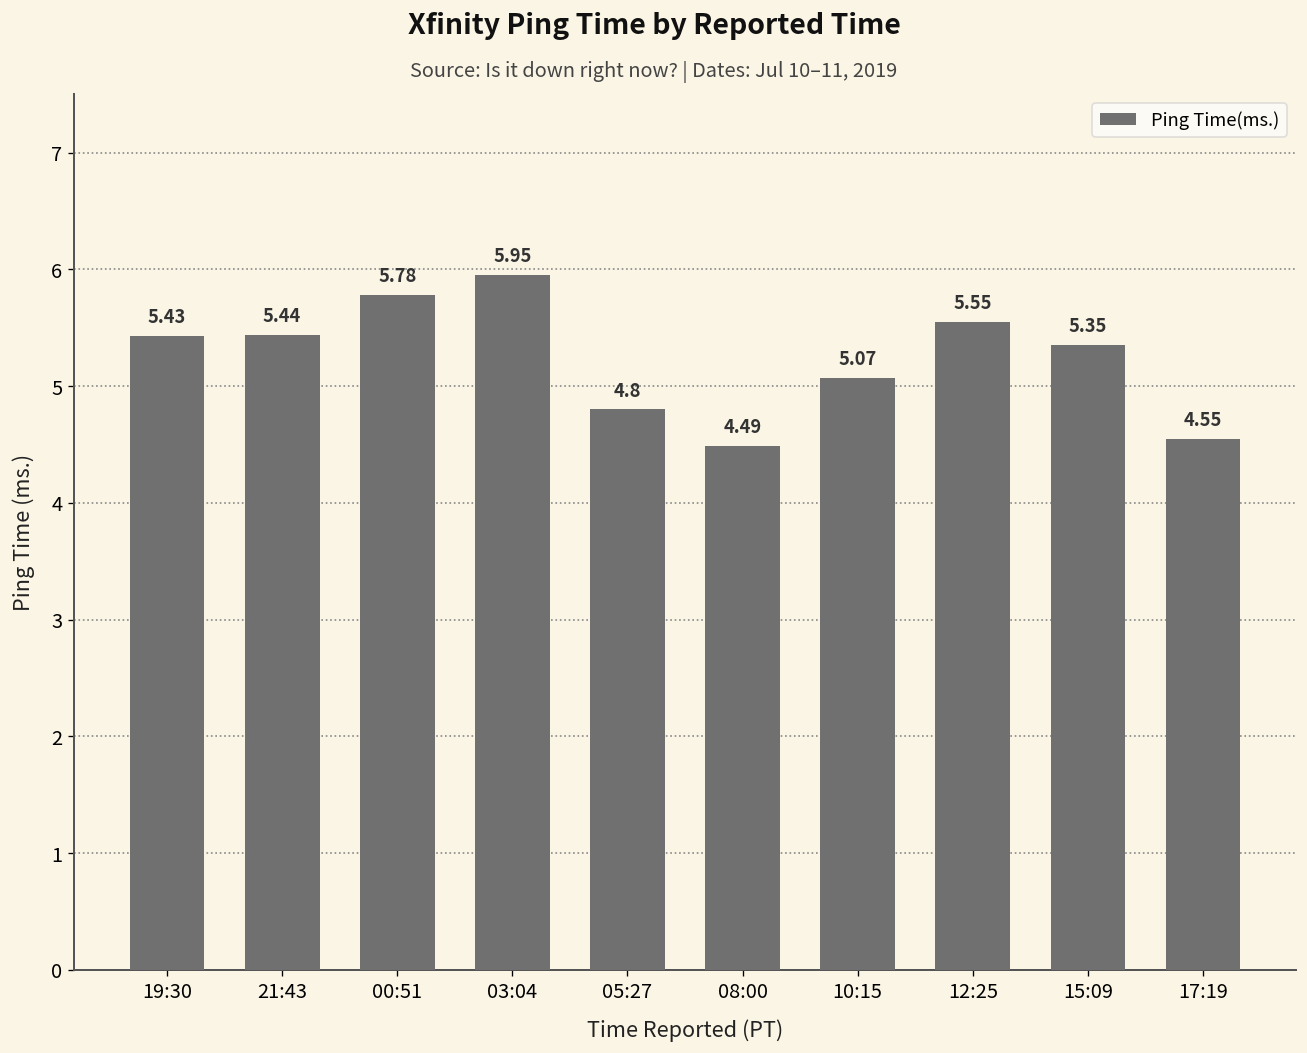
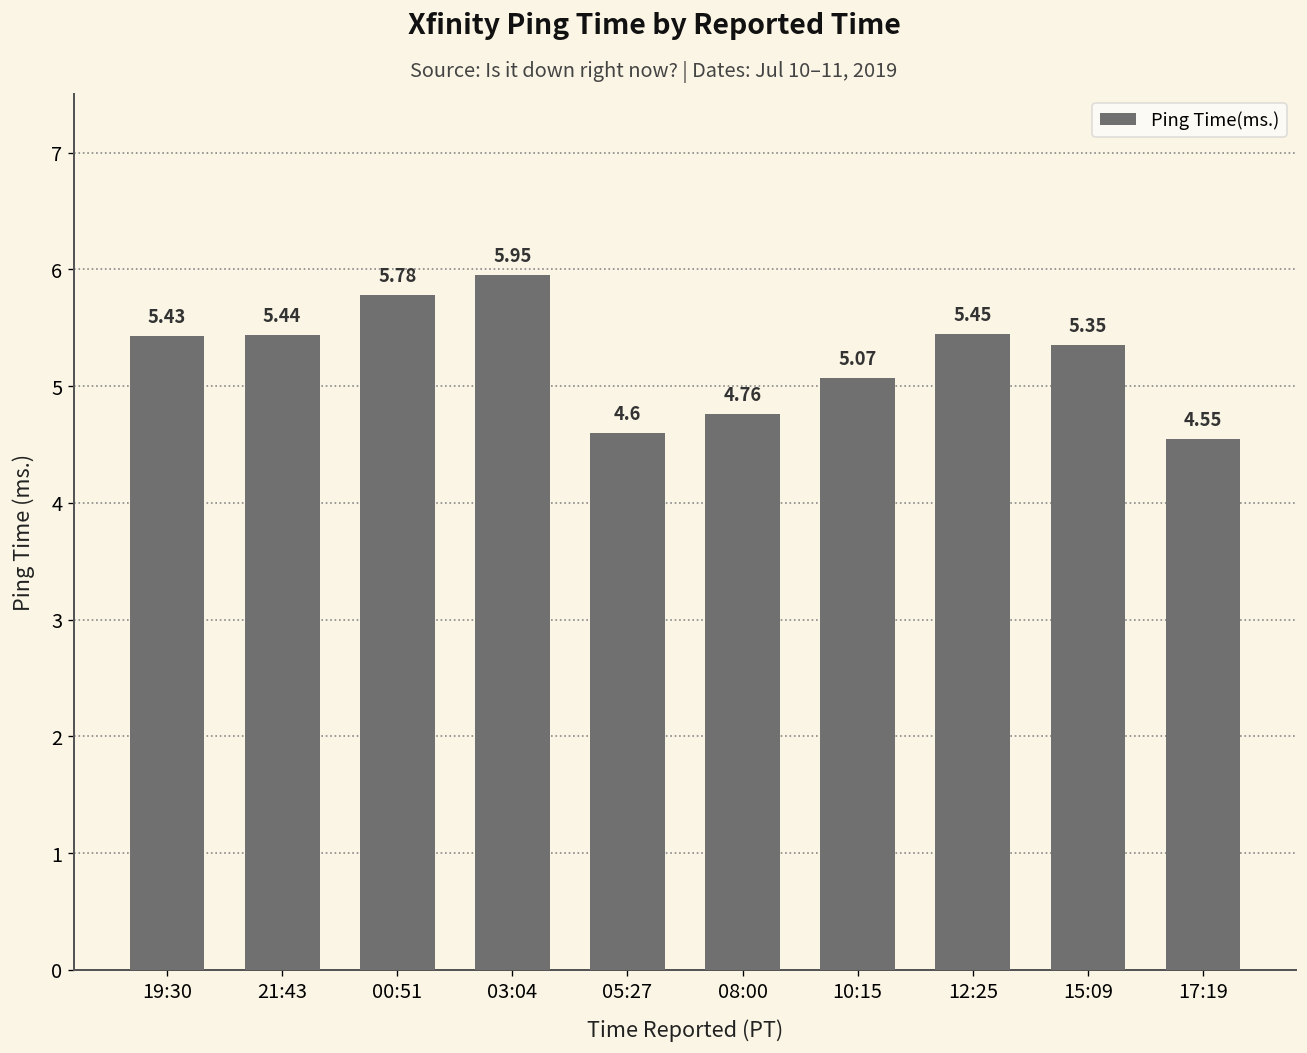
  {
    "19:30": 5.43,
    "21:43": 5.44,
    "00:51": 5.78,
    "03:04": 5.95,
-   "05:27": 4.8,
-   "08:00": 4.49,
+   "05:27": 4.6,
+   "08:00": 4.76,
    "10:15": 5.07,
-   "12:25": 5.55,
+   "12:25": 5.45,
    "15:09": 5.35,
    "17:19": 4.55
  }
